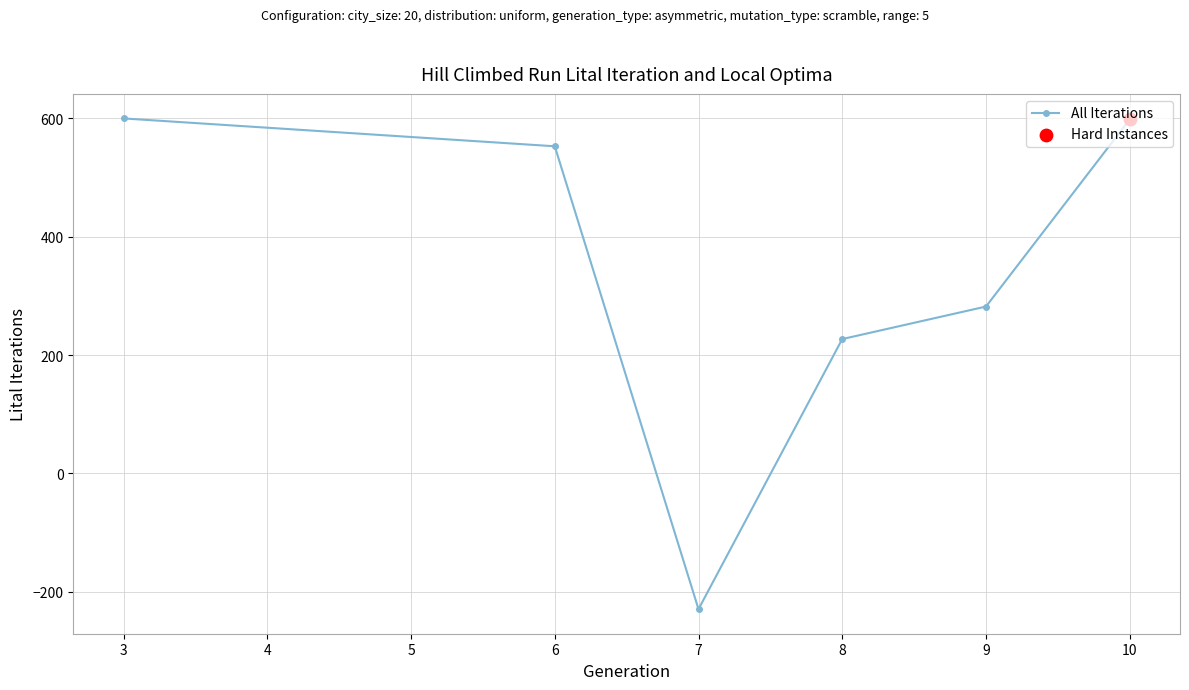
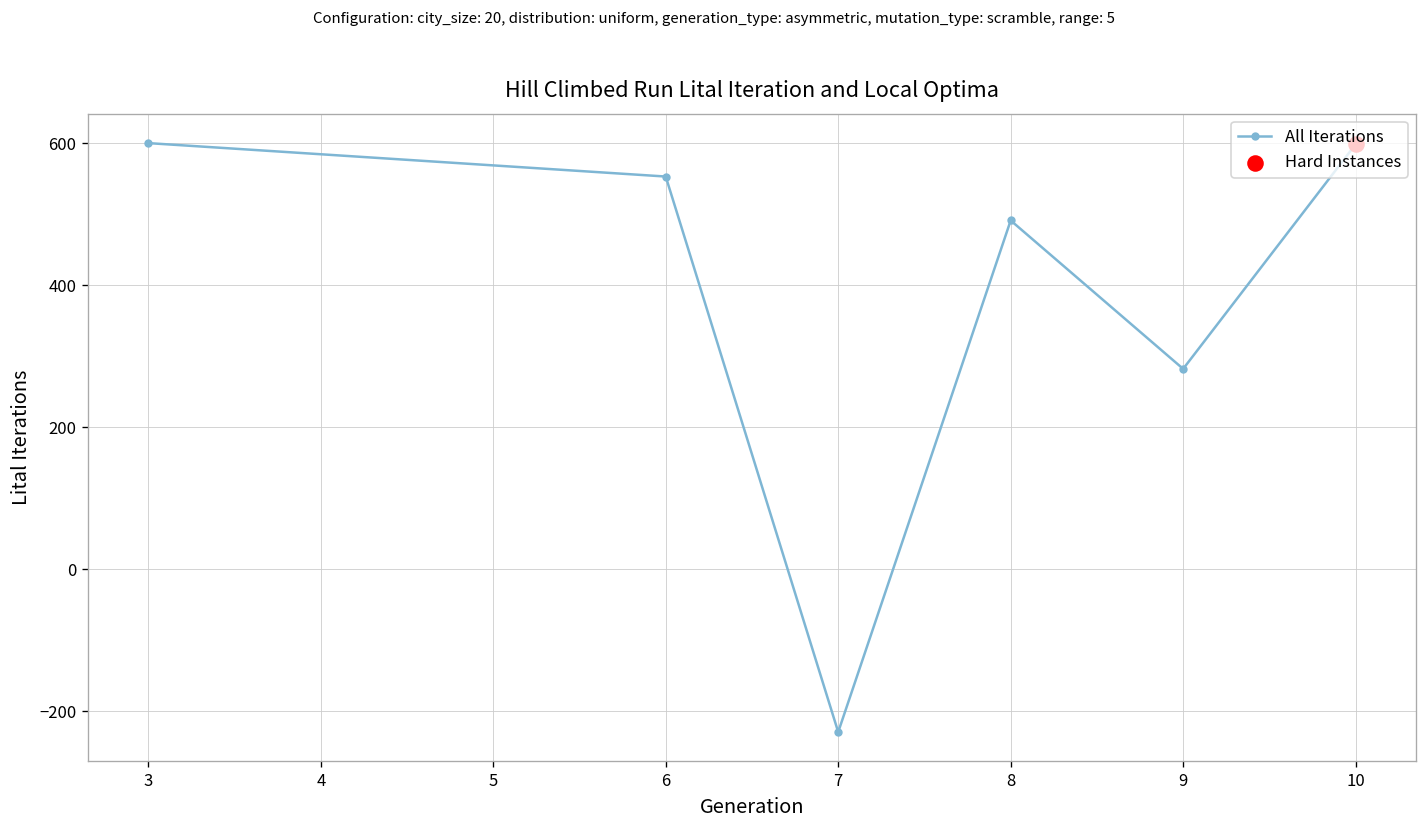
  {
    "All Iterations": {
      "3": 600,
      "6": 550,
      "7": -230,
-     "8": 230,
+     "8": 490,
      "9": 280
    }
  }
